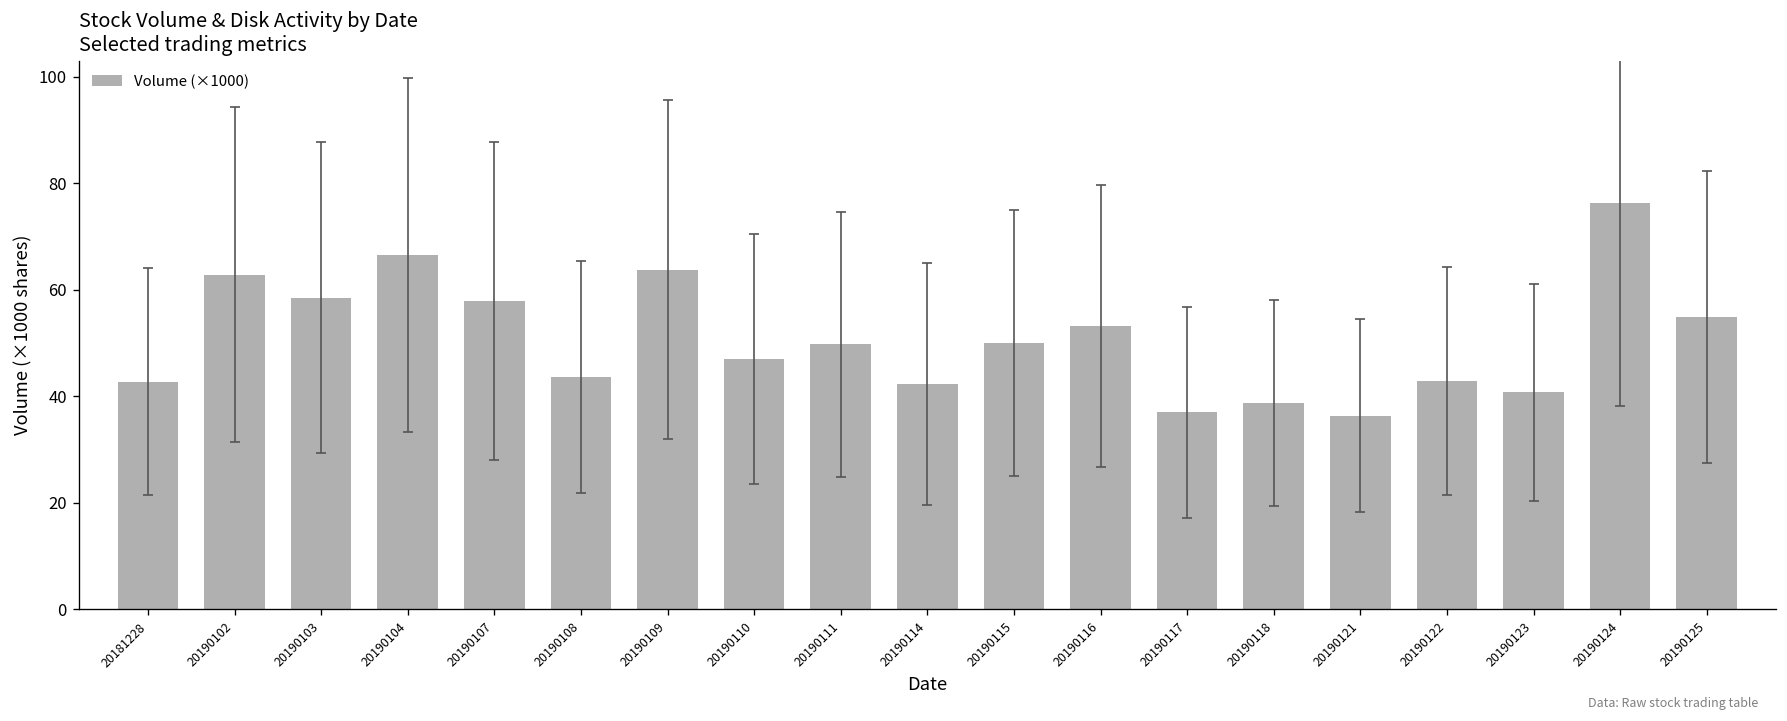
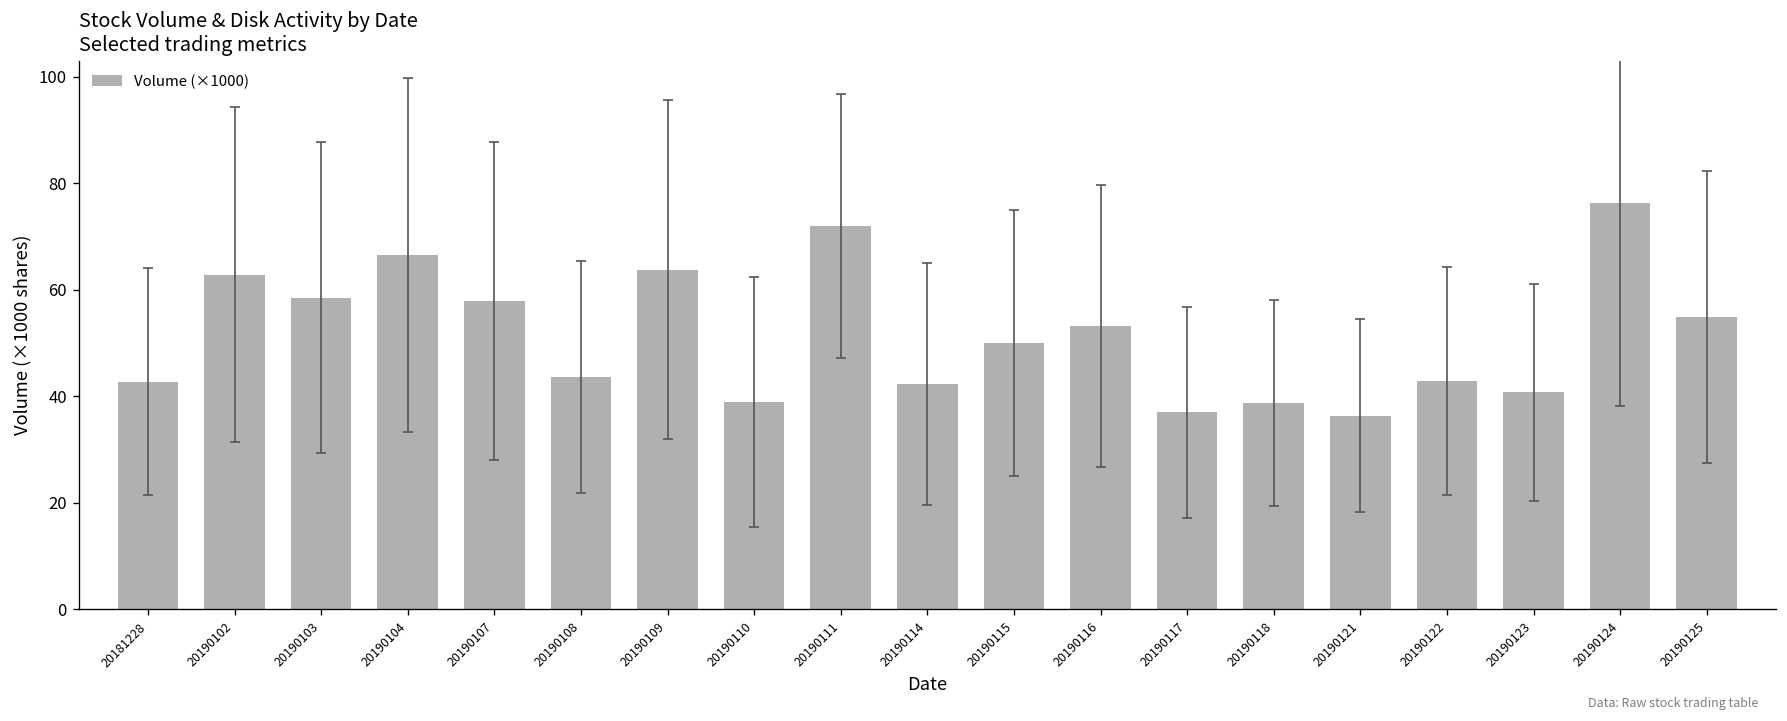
  {
    "Volume (×1000)": {
      "20181228": 43,
      "20190102": 63,
      "20190103": 58,
      "20190104": 67,
      "20190107": 58,
      "20190108": 44,
      "20190109": 64,
-     "20190110": 47,
-     "20190111": 50,
+     "20190110": 39,
+     "20190111": 72,
      "20190114": 42,
      "20190115": 50,
      "20190116": 53,
      "20190117": 37,
      "20190118": 39,
      "20190121": 36,
      "20190122": 43,
      "20190123": 41,
      "20190124": 76,
      "20190125": 55
    }
  }
